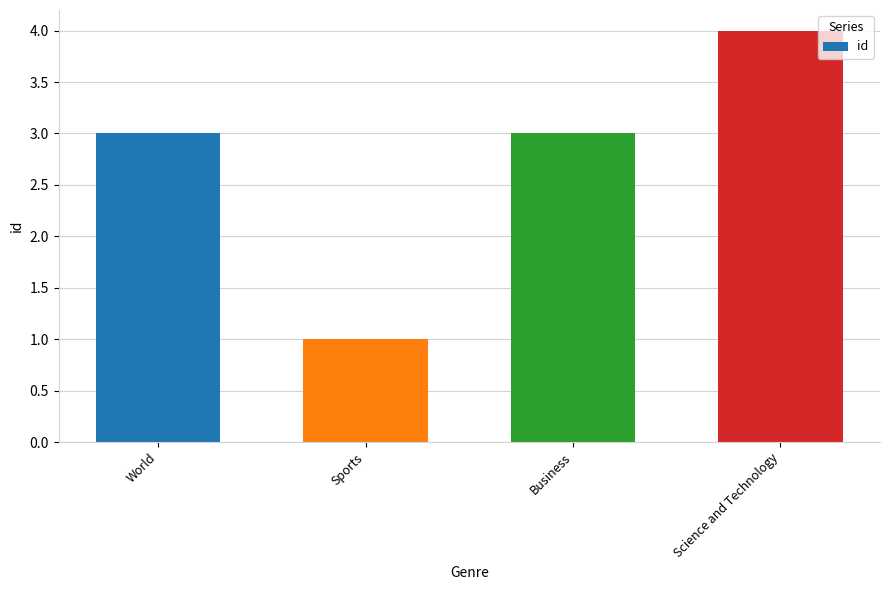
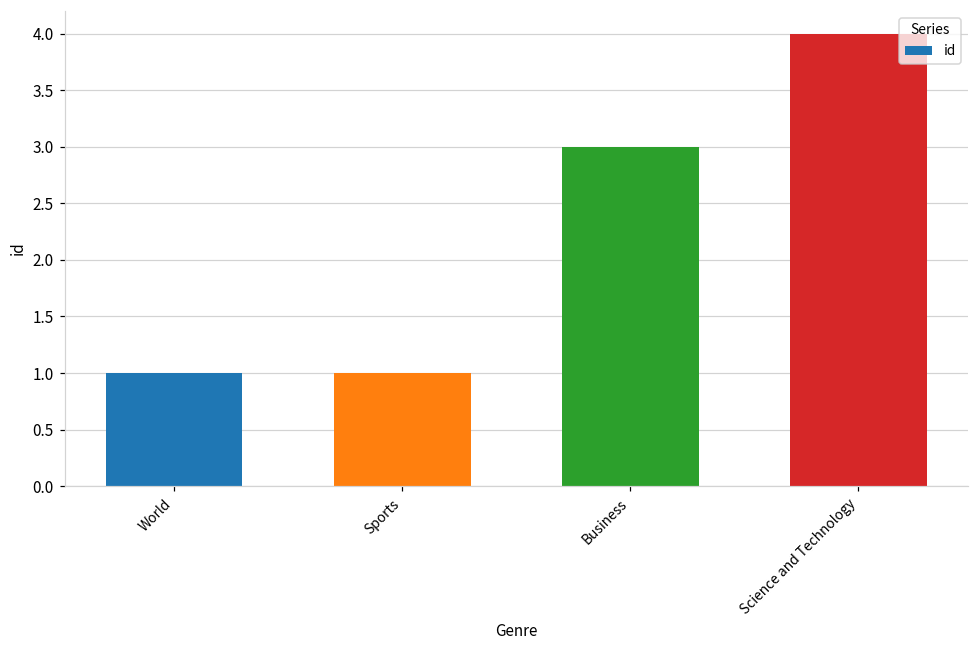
  {
-   "World": 3,
+   "World": 1,
    "Sports": 1,
    "Business": 3,
    "Science and Technology": 4
  }
